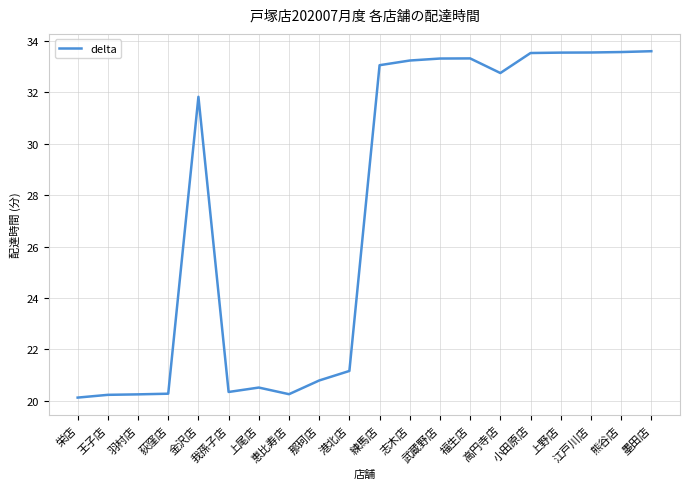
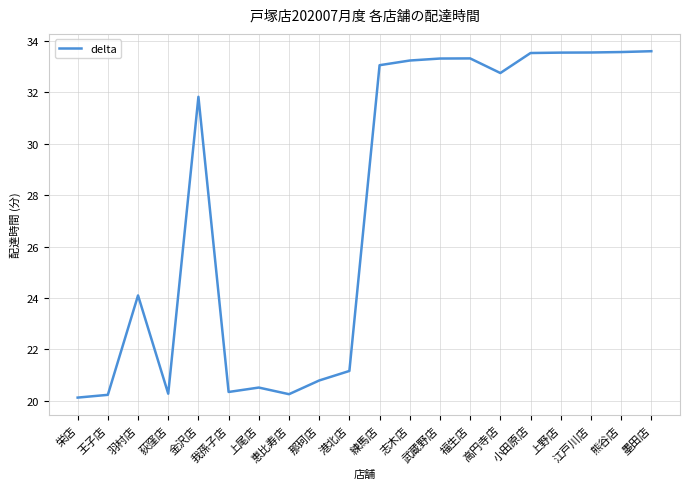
  {
    "栄店": 20.1,
    "王子店": 20.2,
-   "羽村店": 20.3,
+   "羽村店": 24.1,
    "荻窪店": 20.3,
    "金沢店": 31.8,
    "我孫子店": 20.3,
    "上尾店": 20.5,
    "恵比寿店": 20.3,
    "那珂店": 20.8,
    "港北店": 21.2,
    "練馬店": 33.1,
    "志木店": 33.2,
    "武蔵野店": 33.3,
    "福生店": 33.3,
    "高円寺店": 32.8,
    "小田原店": 33.5,
    "上野店": 33.5,
    "江戸川店": 33.6,
    "熊谷店": 33.6,
    "墨田店": 33.6
  }
